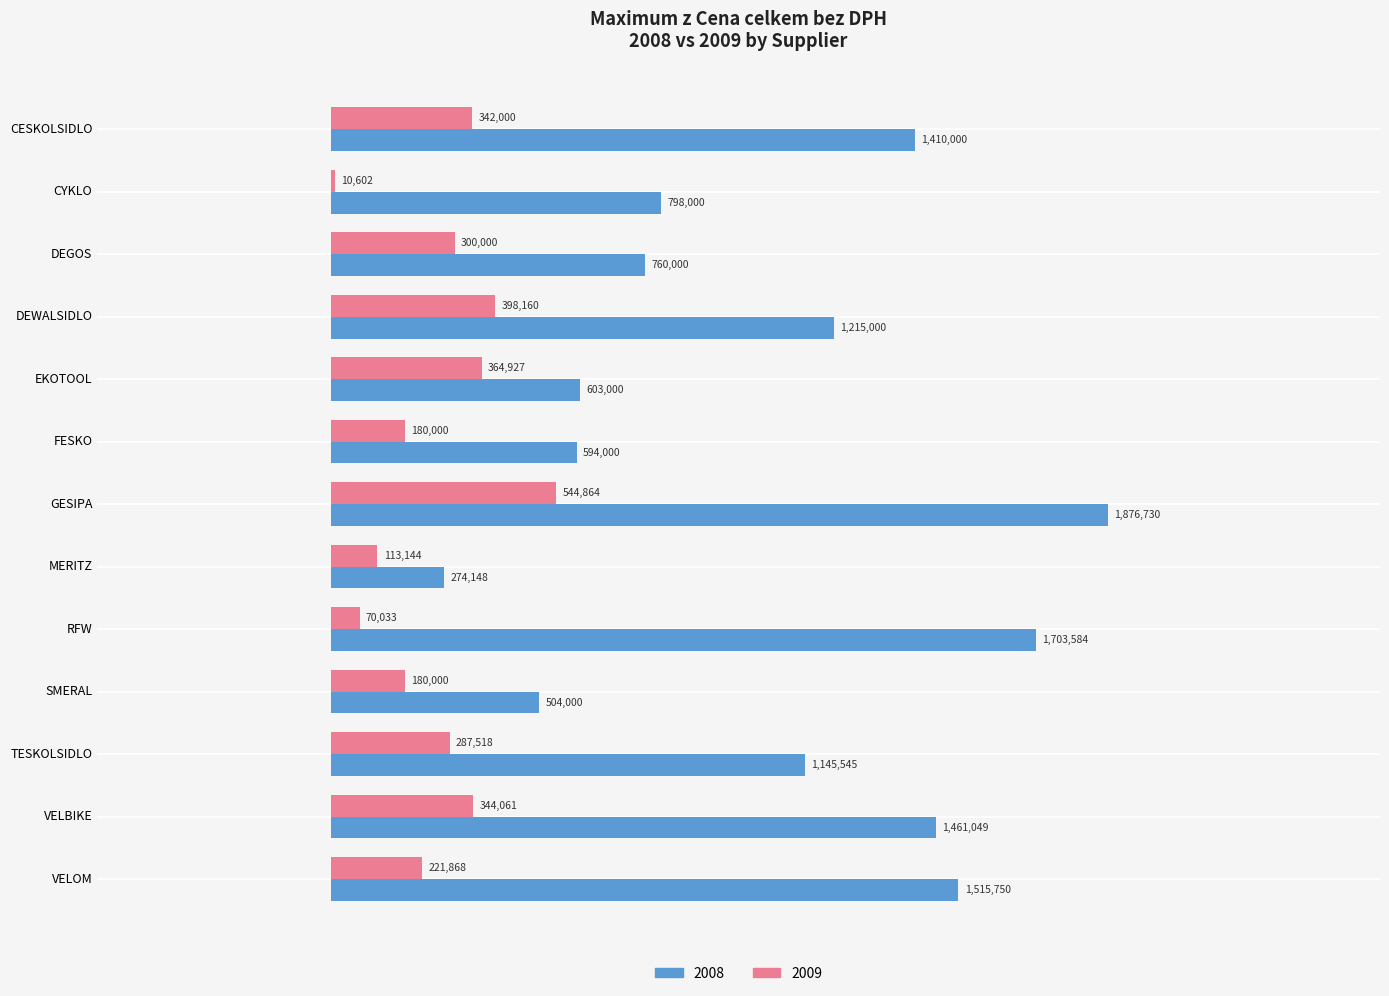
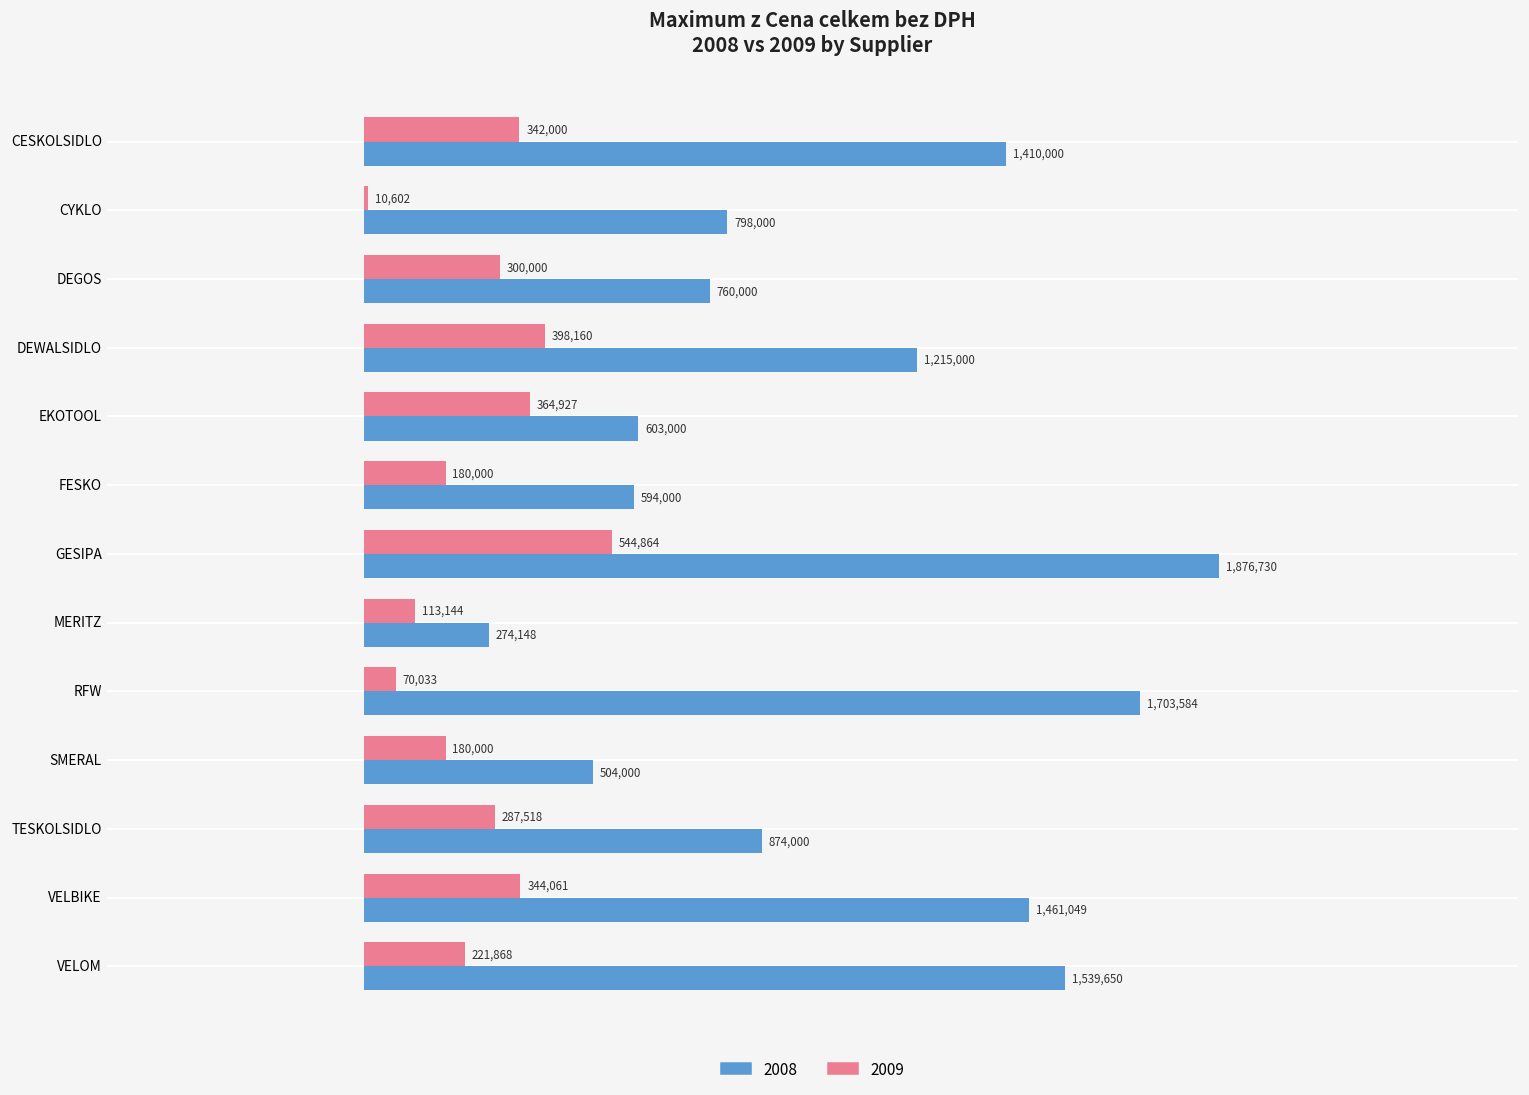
  {
    "2008": {
      "CESKOLSIDLO": "1,410,000",
      "CYKLO": "798,000",
      "DEGOS": "760,000",
      "DEWALSIDLO": "1,215,000",
      "EKOTOOL": "603,000",
      "FESKO": "594,000",
      "GESIPA": "1,876,730",
      "MERITZ": "274,148",
      "RFW": "1,703,584",
      "SMERAL": "504,000",
-     "TESKOLSIDLO": "1,145,545",
+     "TESKOLSIDLO": "874,000",
      "VELBIKE": "1,461,049",
-     "VELOM": "1,515,750"
+     "VELOM": "1,539,650"
    },
    "2009": {
      "CESKOLSIDLO": "342,000",
      "CYKLO": "10,602",
      "DEGOS": "300,000",
      "DEWALSIDLO": "398,160",
      "EKOTOOL": "364,927",
      "FESKO": "180,000",
      "GESIPA": "544,864",
      "MERITZ": "113,144",
      "RFW": "70,033",
      "SMERAL": "180,000",
      "TESKOLSIDLO": "287,518",
      "VELBIKE": "344,061",
      "VELOM": "221,868"
    }
  }
